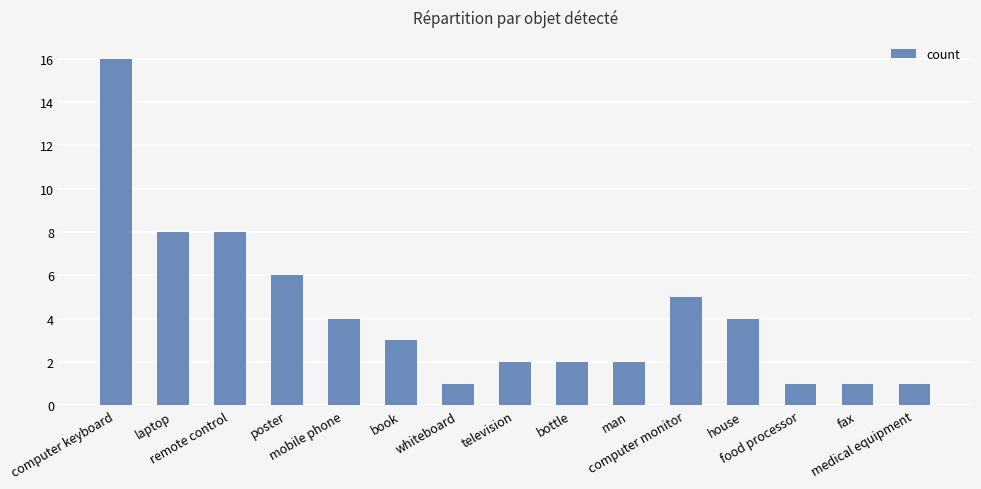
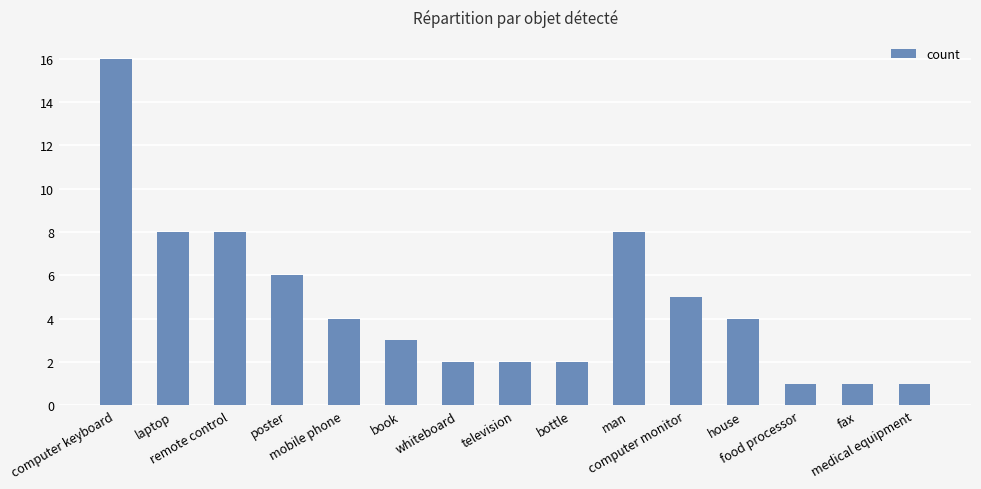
  {
    "computer keyboard": 16,
    "laptop": 8,
    "remote control": 8,
    "poster": 6,
    "mobile phone": 4,
    "book": 3,
-   "whiteboard": 1,
+   "whiteboard": 2,
    "television": 2,
    "bottle": 2,
-   "man": 2,
+   "man": 8,
    "computer monitor": 5,
    "house": 4,
    "food processor": 1,
    "fax": 1,
    "medical equipment": 1
  }
